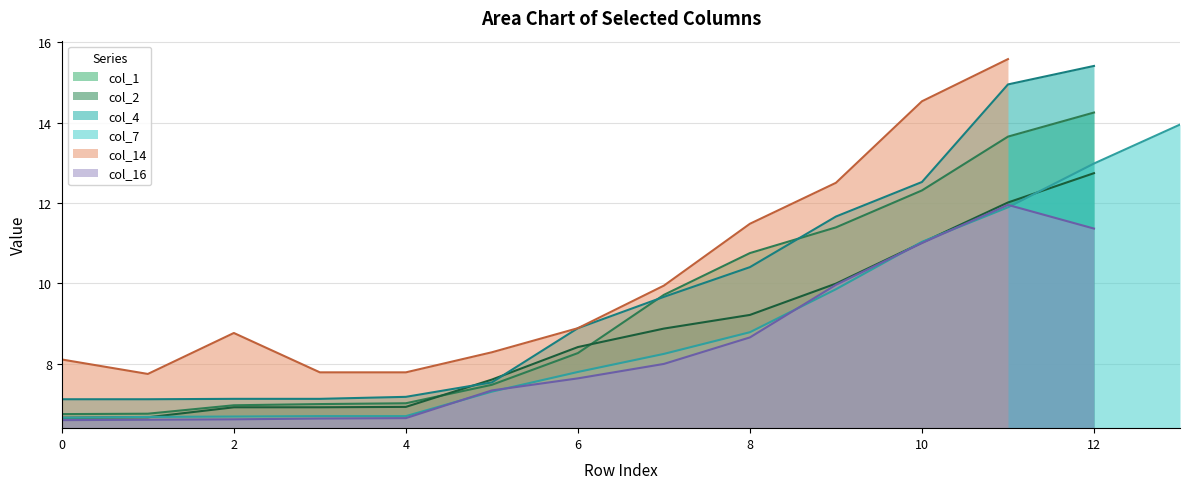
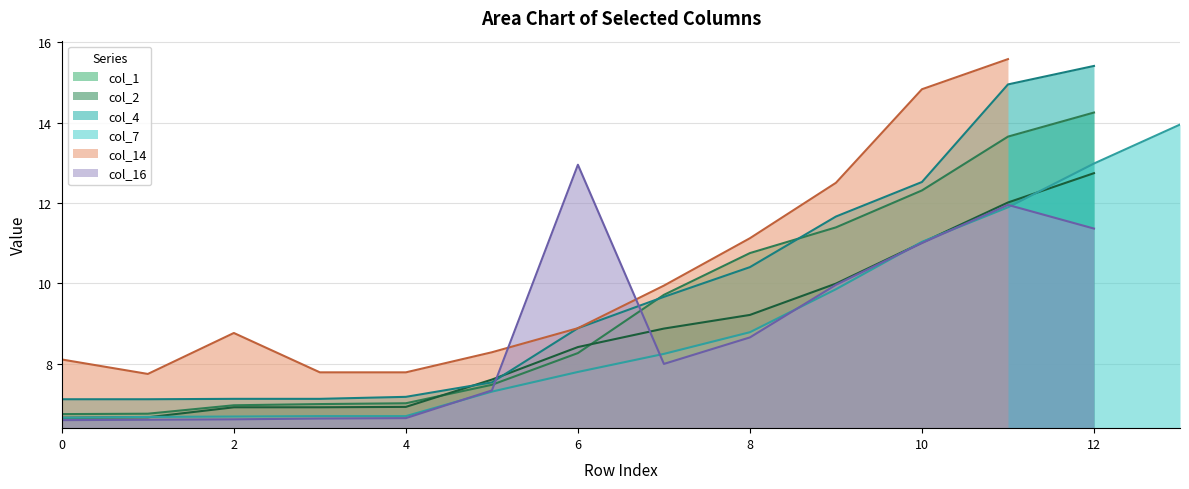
  {
    "col_14": {
      "0": 8.1,
      "2": 8.8,
      "4": 7.8,
-     "8": 11.5,
-     "10": 14.5
+     "8": 11.1,
+     "10": 14.8
    },
    "col_16": {
      "2": 6.6,
-     "6": 7.6,
+     "6": 13.0,
      "8": 8.7,
      "12": 11.4
    }
  }
